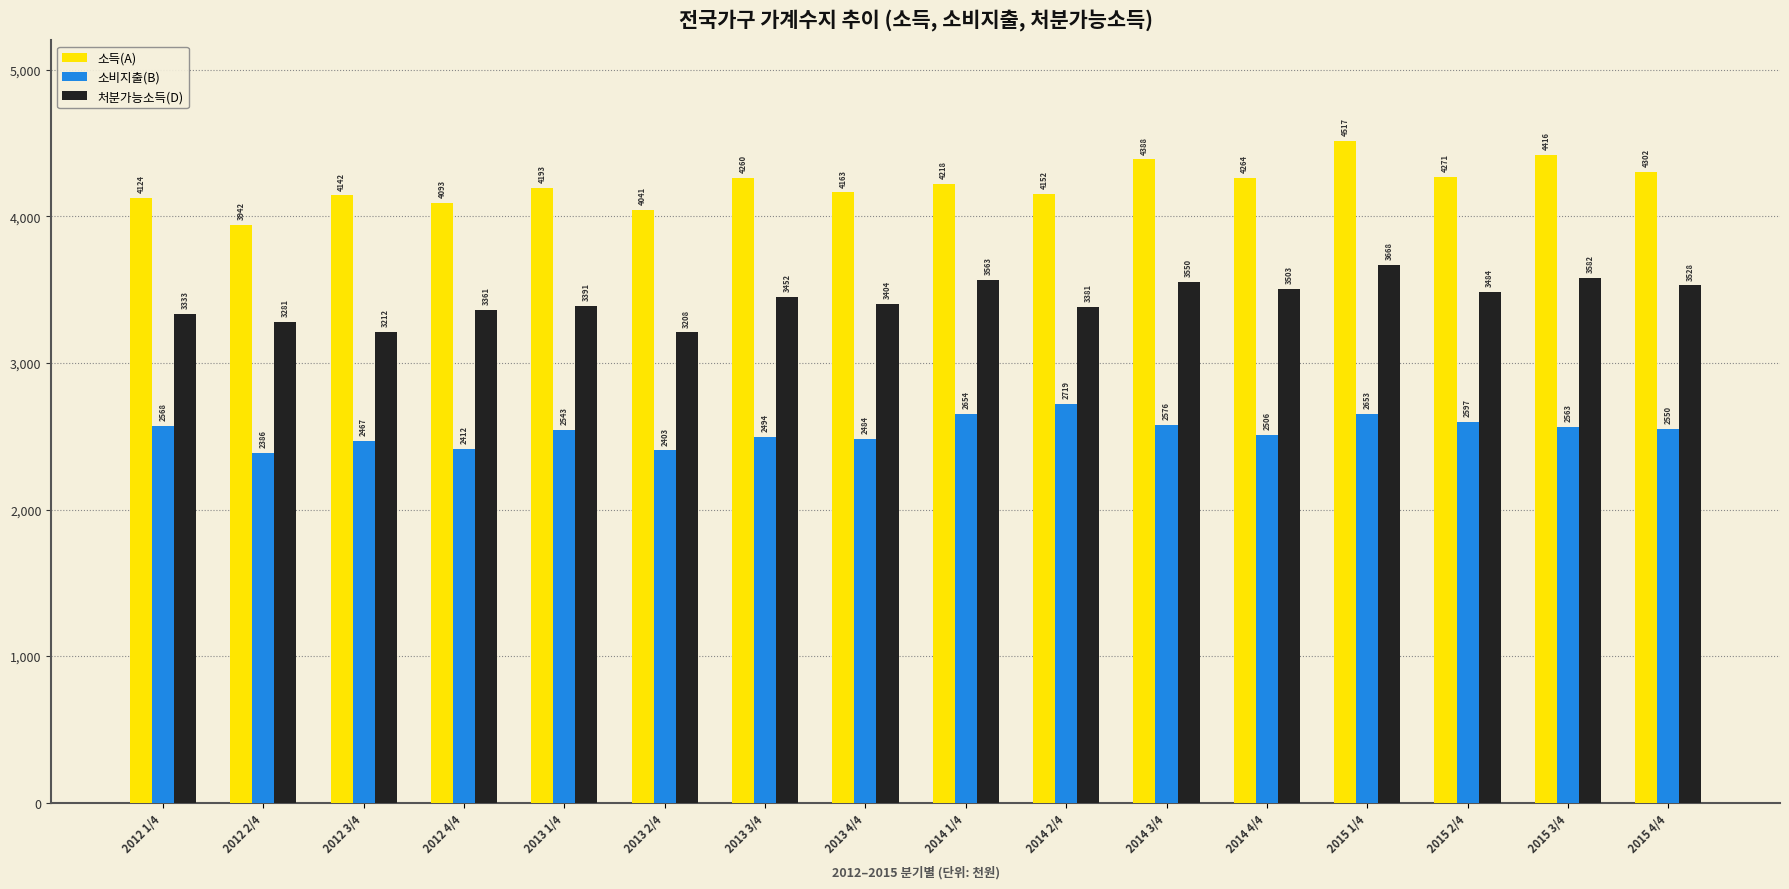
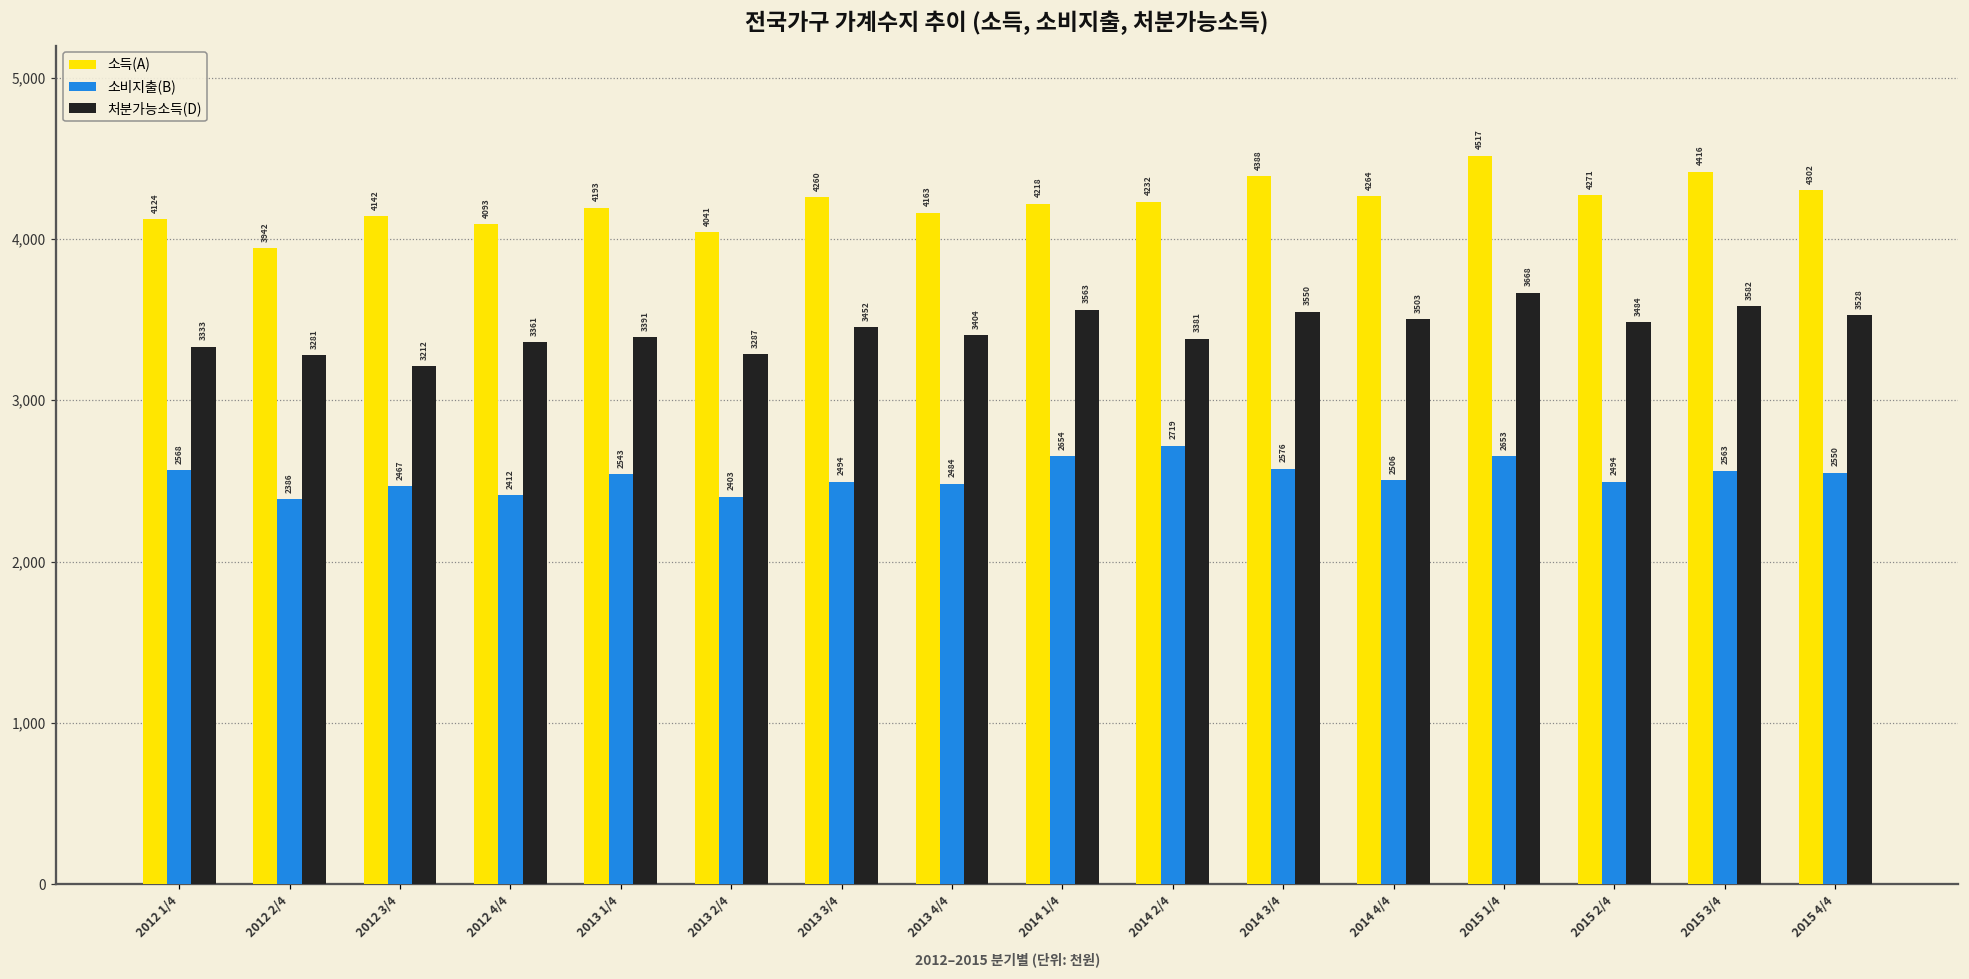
  {
    "소득(A)": {
      "2012 1/4": 4124,
      "2012 2/4": 3942,
      "2012 3/4": 4142,
      "2012 4/4": 4093,
      "2013 1/4": 4193,
      "2013 2/4": 4041,
      "2013 3/4": 4260,
      "2013 4/4": 4163,
      "2014 1/4": 4218,
-     "2014 2/4": 4152,
+     "2014 2/4": 4232,
      "2014 3/4": 4388,
      "2014 4/4": 4264,
      "2015 1/4": 4517,
      "2015 2/4": 4271,
      "2015 3/4": 4416,
      "2015 4/4": 4302
    },
    "소비지출(B)": {
      "2012 1/4": 2568,
      "2012 2/4": 2386,
      "2012 3/4": 2467,
      "2012 4/4": 2412,
      "2013 1/4": 2543,
      "2013 2/4": 2403,
      "2013 3/4": 2494,
      "2013 4/4": 2484,
      "2014 1/4": 2654,
      "2014 2/4": 2719,
      "2014 3/4": 2576,
      "2014 4/4": 2506,
      "2015 1/4": 2653,
-     "2015 2/4": 2597,
+     "2015 2/4": 2494,
      "2015 3/4": 2563,
      "2015 4/4": 2550
    },
    "처분가능소득(D)": {
      "2012 1/4": 3333,
      "2012 2/4": 3281,
      "2012 3/4": 3212,
      "2012 4/4": 3361,
      "2013 1/4": 3391,
-     "2013 2/4": 3208,
+     "2013 2/4": 3287,
      "2013 3/4": 3452,
      "2013 4/4": 3404,
      "2014 1/4": 3563,
      "2014 2/4": 3381,
      "2014 3/4": 3550,
      "2014 4/4": 3503,
      "2015 1/4": 3668,
      "2015 2/4": 3484,
      "2015 3/4": 3582,
      "2015 4/4": 3528
    }
  }
